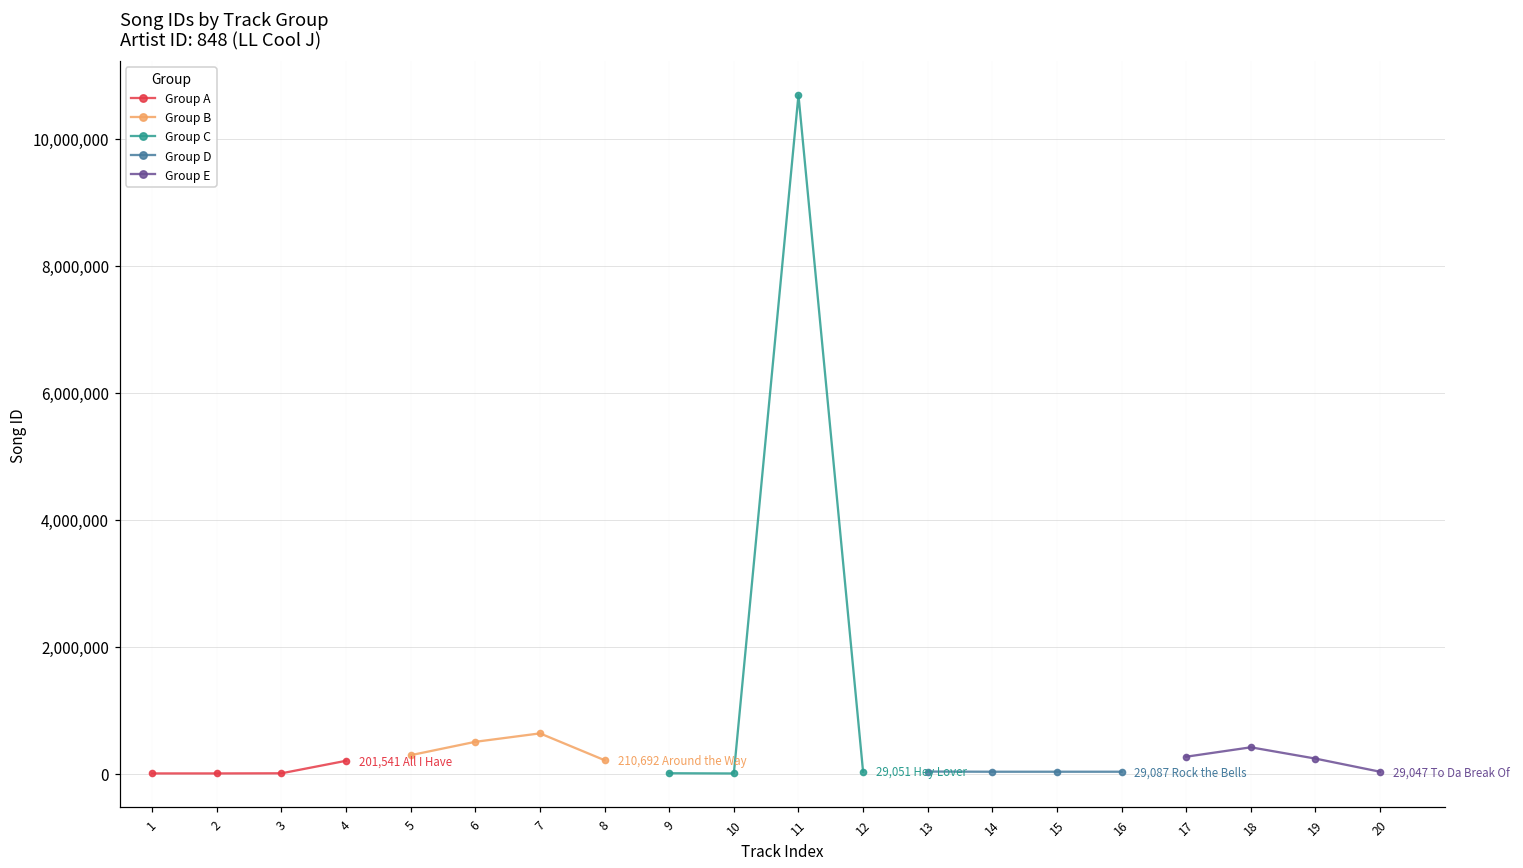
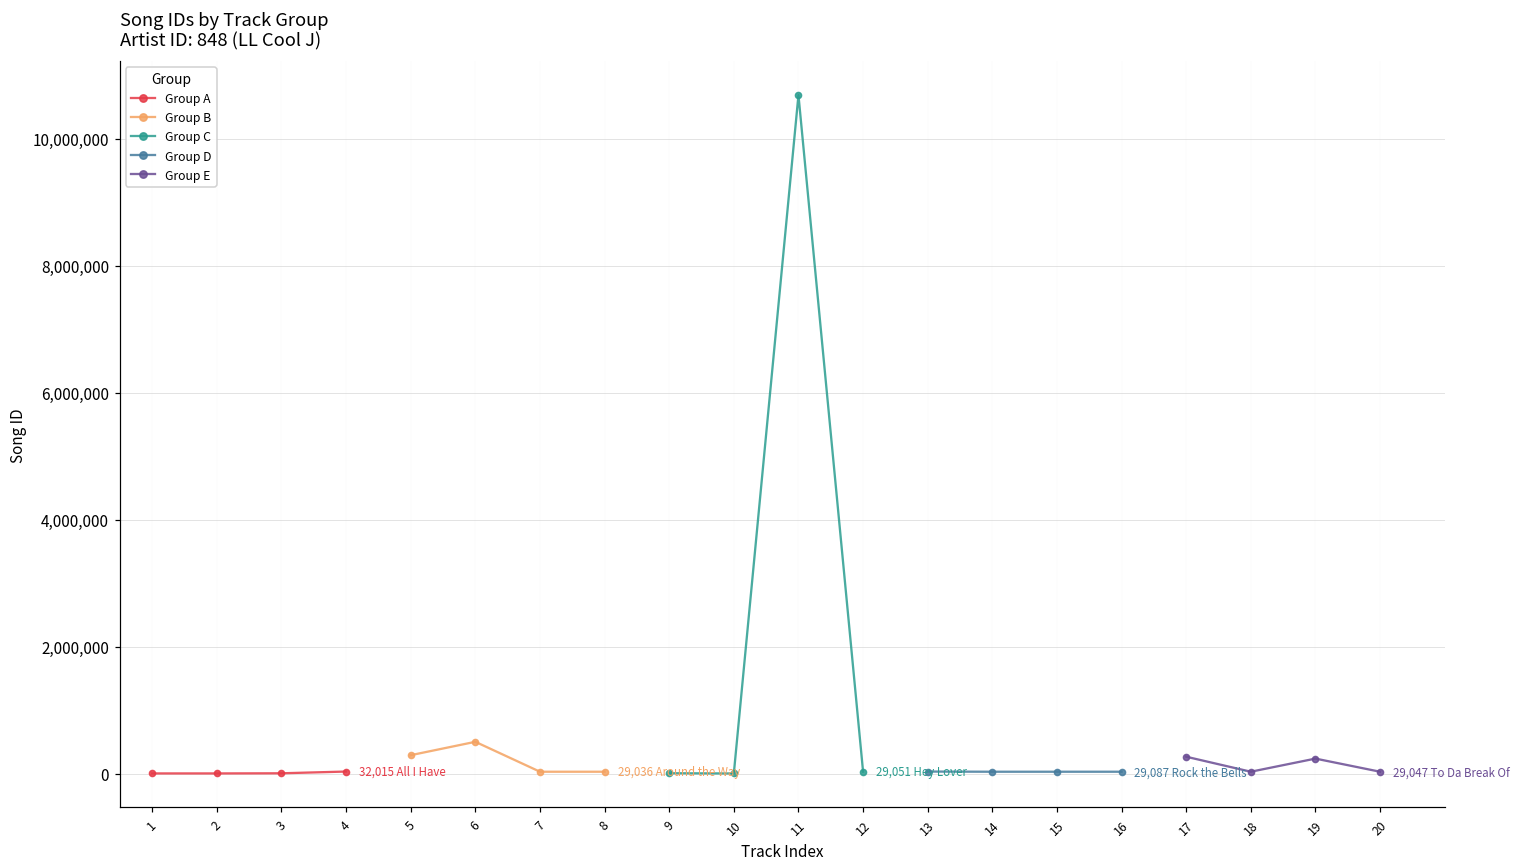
  {
    "Group A": {
-     "4": "201,541"
+     "4": "32,015"
    },
    "Group B": {
-     "7": "600,000",
-     "8": "210,692"
+     "7": "0",
+     "8": "29,036"
    },
    "Group E": {
      "17": "300,000",
-     "18": "400,000",
+     "18": "0",
      "19": "200,000"
    }
  }
